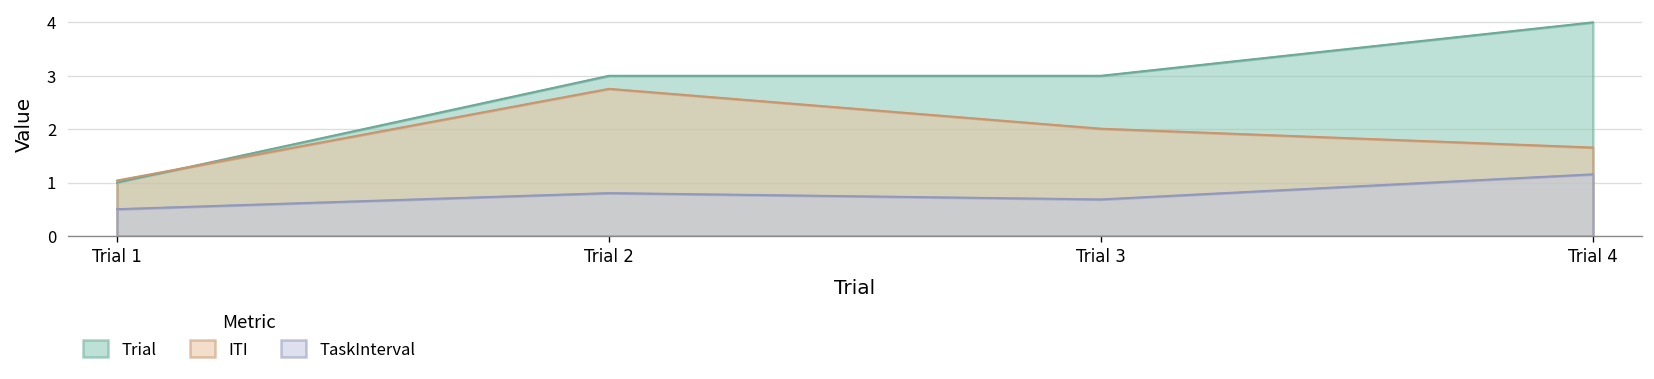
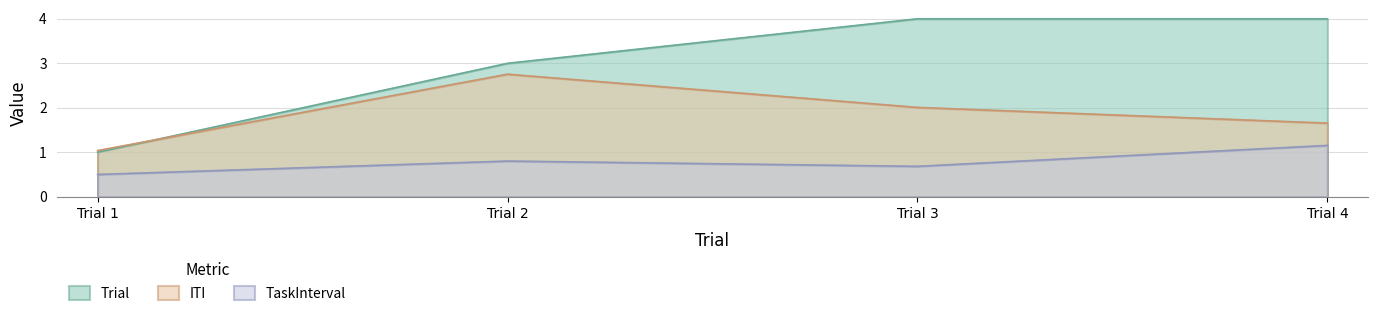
  {
    "Trial": {
      "Trial 2": 3,
-     "Trial 3": 3,
+     "Trial 3": 4,
      "Trial 4": 4
    }
  }
